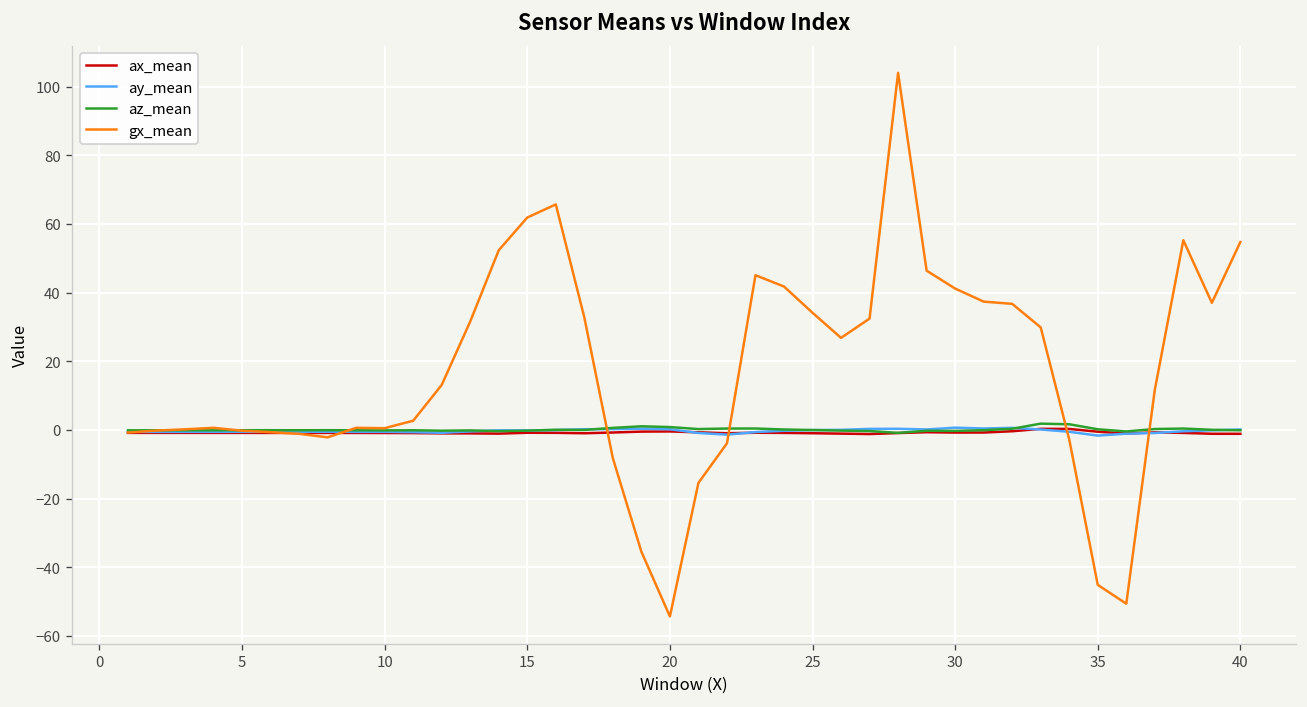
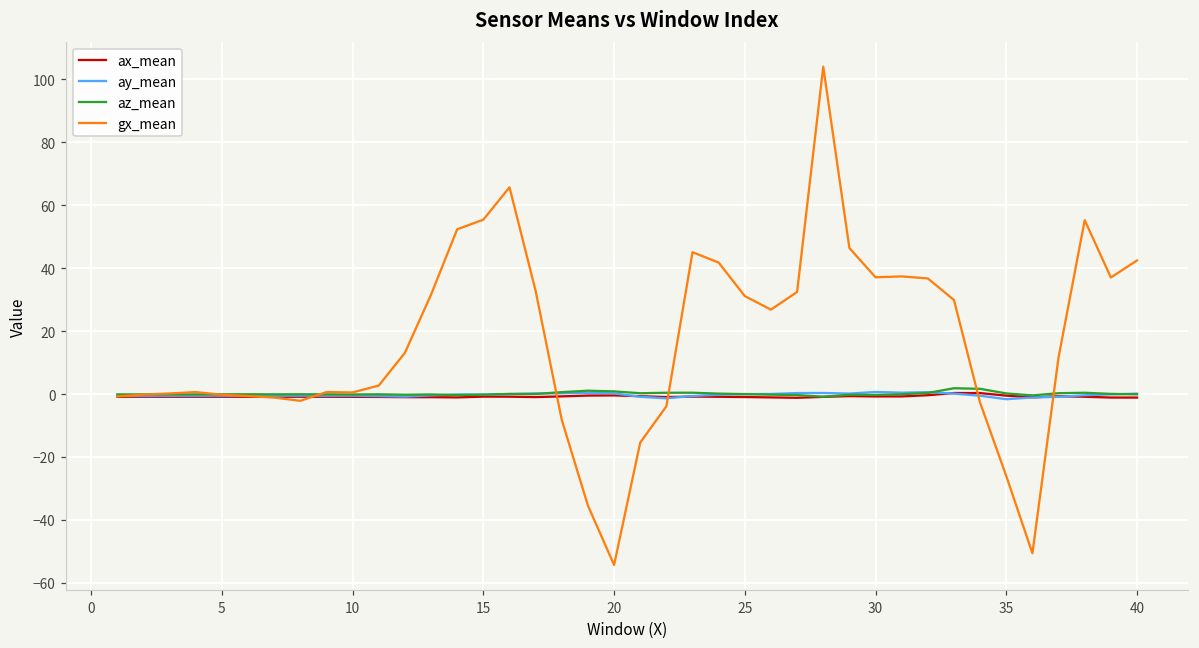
  {
    "ax_mean": {
      "25": -1,
      "40": -1
    },
    "ay_mean": {
      "30": 1,
      "35": -2
    },
    "gx_mean": {
-     "15": 62,
+     "15": 55,
      "20": -54,
-     "25": 34,
-     "30": 41,
-     "35": -45,
-     "40": 55
+     "25": 31,
+     "30": 37,
+     "35": -26,
+     "40": 42
    }
  }
